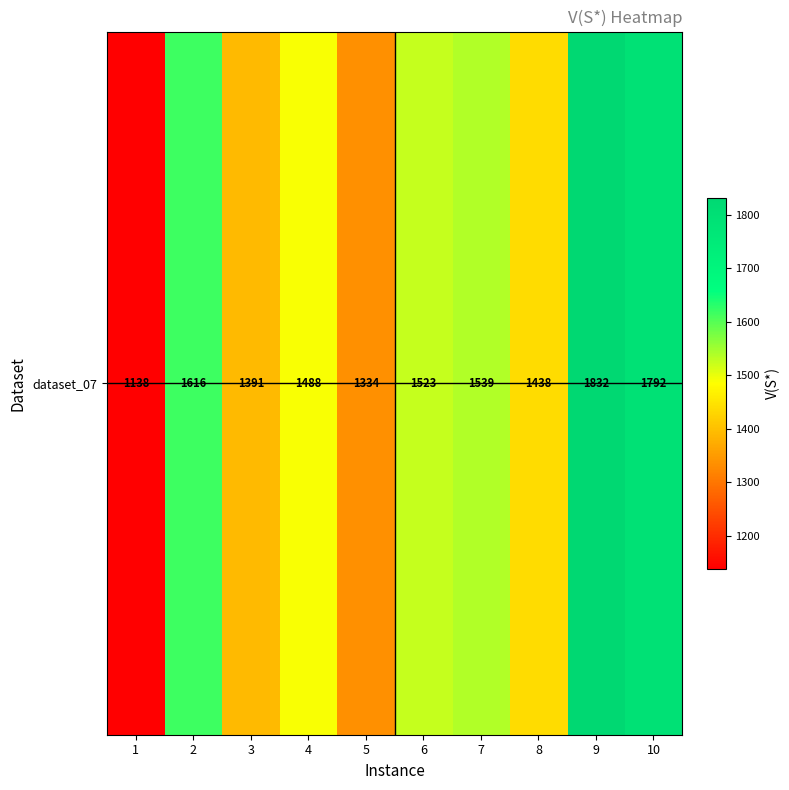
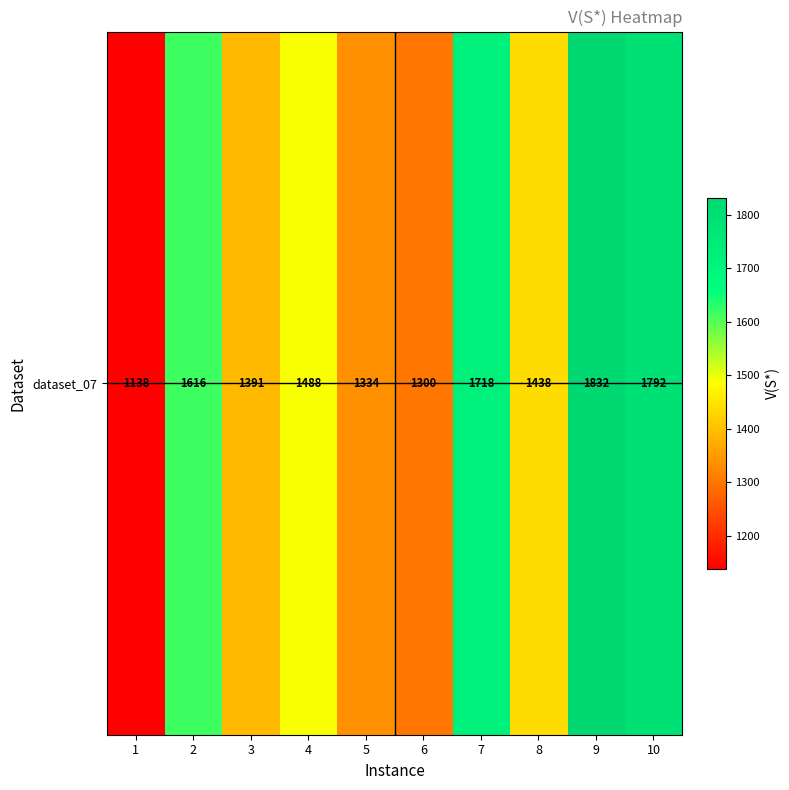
  {
    "dataset_07": {
      "1": 1138,
      "2": 1616,
      "3": 1391,
      "4": 1488,
      "5": 1334,
-     "6": 1523,
-     "7": 1539,
+     "6": 1300,
+     "7": 1718,
      "8": 1438,
      "9": 1832,
      "10": 1792
    }
  }
